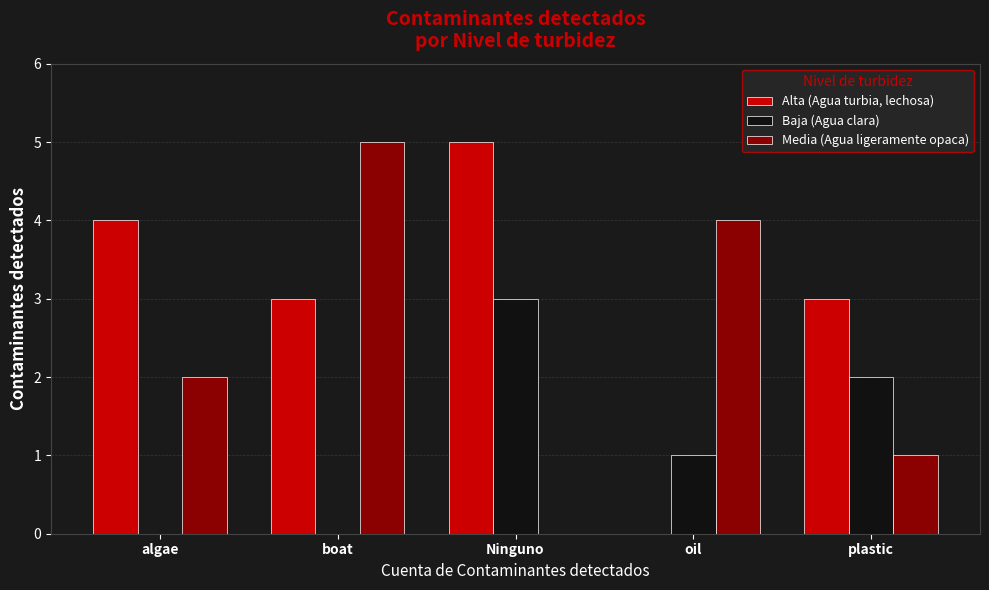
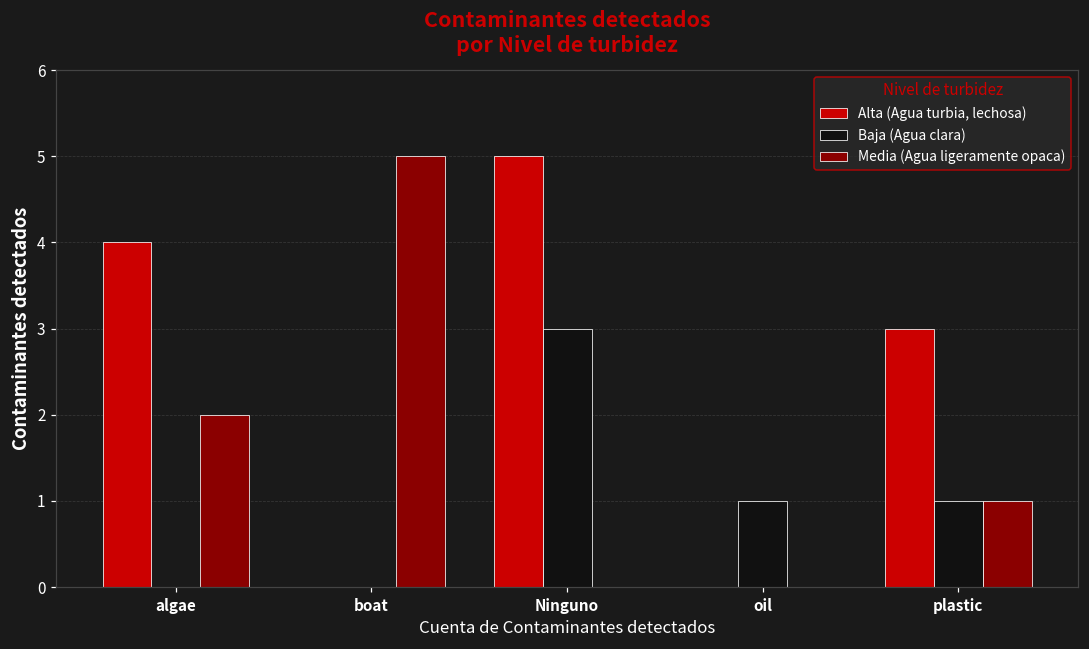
  {
    "Alta (Agua turbia, lechosa)": {
      "algae": 4,
-     "boat": 3,
+     "boat": 0,
      "Ninguno": 5,
      "oil": 0,
      "plastic": 3
    },
    "Baja (Agua clara)": {
      "algae": 0,
      "boat": 0,
      "Ninguno": 3,
      "oil": 1,
-     "plastic": 2
+     "plastic": 1
    },
    "Media (Agua ligeramente opaca)": {
      "algae": 2,
      "boat": 5,
      "Ninguno": 0,
-     "oil": 4,
+     "oil": 0,
      "plastic": 1
    }
  }
